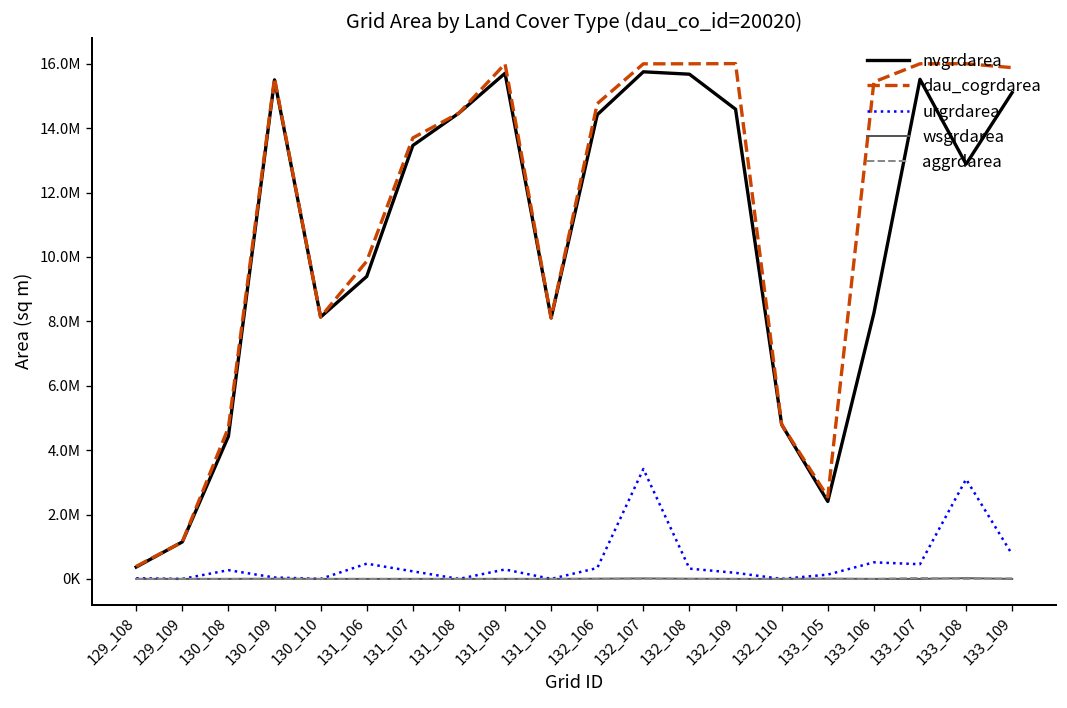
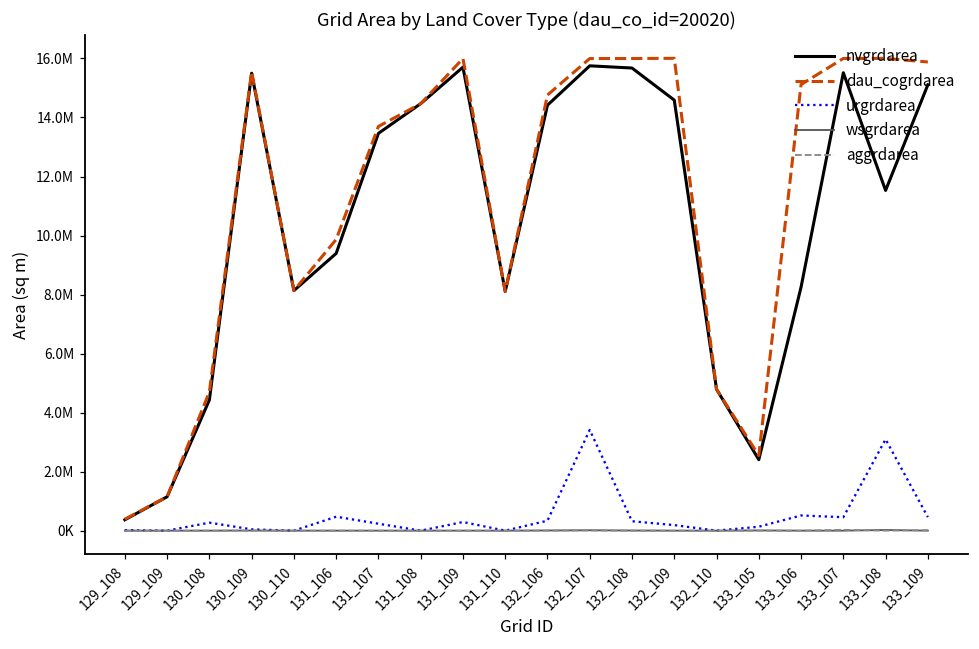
  {
    "nvgrdarea": {
      "130_108": 4400000,
      "131_106": 9400000,
      "131_107": 13500000,
      "131_109": 15700000,
      "132_106": 14400000,
      "132_107": 15800000,
      "132_108": 15700000,
      "132_109": 14600000,
      "133_105": 2400000,
      "133_106": 8300000,
      "133_107": 15500000,
-     "133_108": 12900000,
+     "133_108": 11500000,
      "133_109": 15100000
    },
    "dau_cogrdarea": {
      "130_108": 4700000,
      "131_106": 9900000,
      "131_107": 13700000,
      "131_109": 16000000,
      "132_106": 14800000,
      "132_107": 16000000,
      "132_108": 16000000,
      "132_109": 16000000,
      "133_105": 2500000,
-     "133_106": 15400000,
+     "133_106": 15100000,
      "133_107": 16000000,
      "133_108": 16000000,
      "133_109": 15900000
    },
    "urgrdarea": {
      "130_108": 300000,
      "131_106": 500000,
      "131_107": 200000,
      "131_109": 300000,
      "132_106": 300000,
      "132_107": 3400000,
      "132_108": 300000,
      "132_109": 200000,
      "133_105": 100000,
      "133_106": 500000,
      "133_107": 500000,
      "133_108": 3100000,
-     "133_109": 800000
+     "133_109": 500000
    },
    "aggrdarea": {
      "130_108": 0,
      "131_106": 0,
      "131_107": 0,
      "131_109": 0,
      "132_106": 0,
      "132_107": 0,
      "132_108": 0,
      "132_109": 0,
      "133_105": 0,
      "133_106": 0,
      "133_107": 0,
      "133_108": 0,
      "133_109": 0
    }
  }
